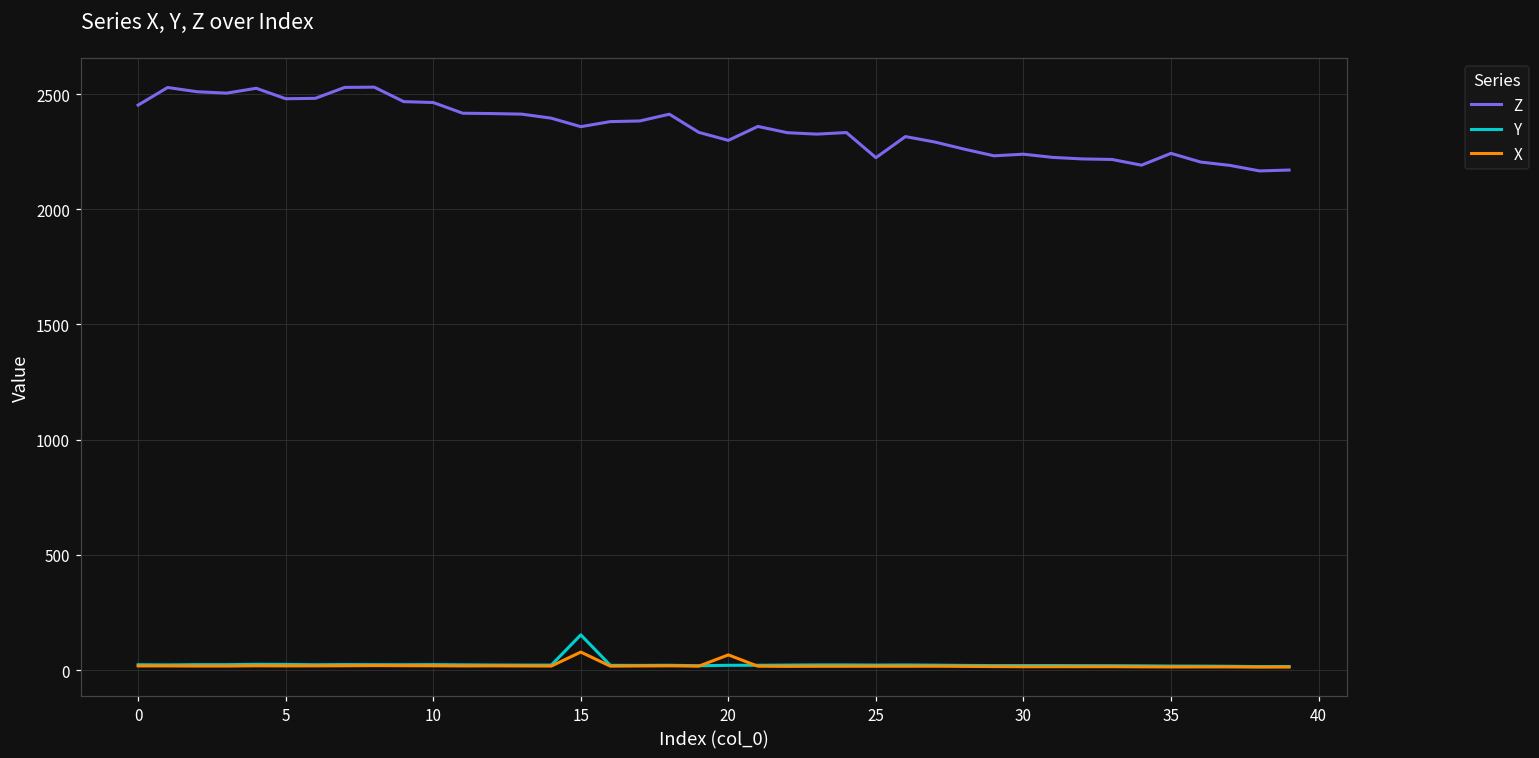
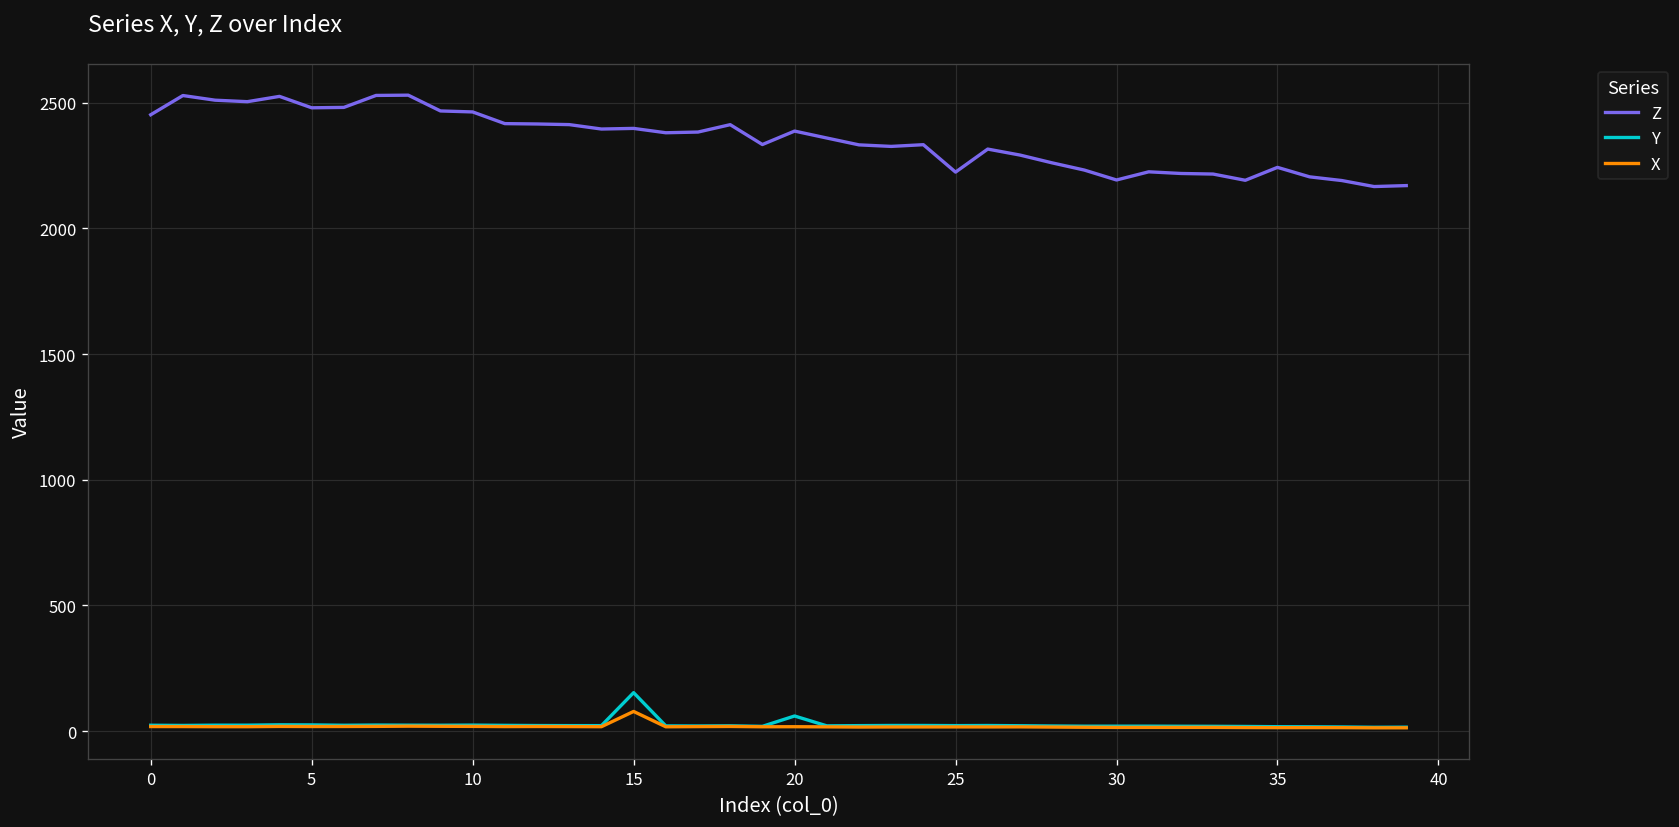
  {
    "Z": {
      "0": 2450,
      "5": 2480,
      "10": 2460,
-     "15": 2360,
-     "20": 2300,
+     "15": 2400,
+     "20": 2390,
      "25": 2220,
-     "30": 2240,
+     "30": 2190,
      "35": 2240
    },
    "Y": {
      "15": 150,
-     "20": 20
+     "20": 60
    },
    "X": {
      "15": 80,
-     "20": 70
+     "20": 20
    }
  }
